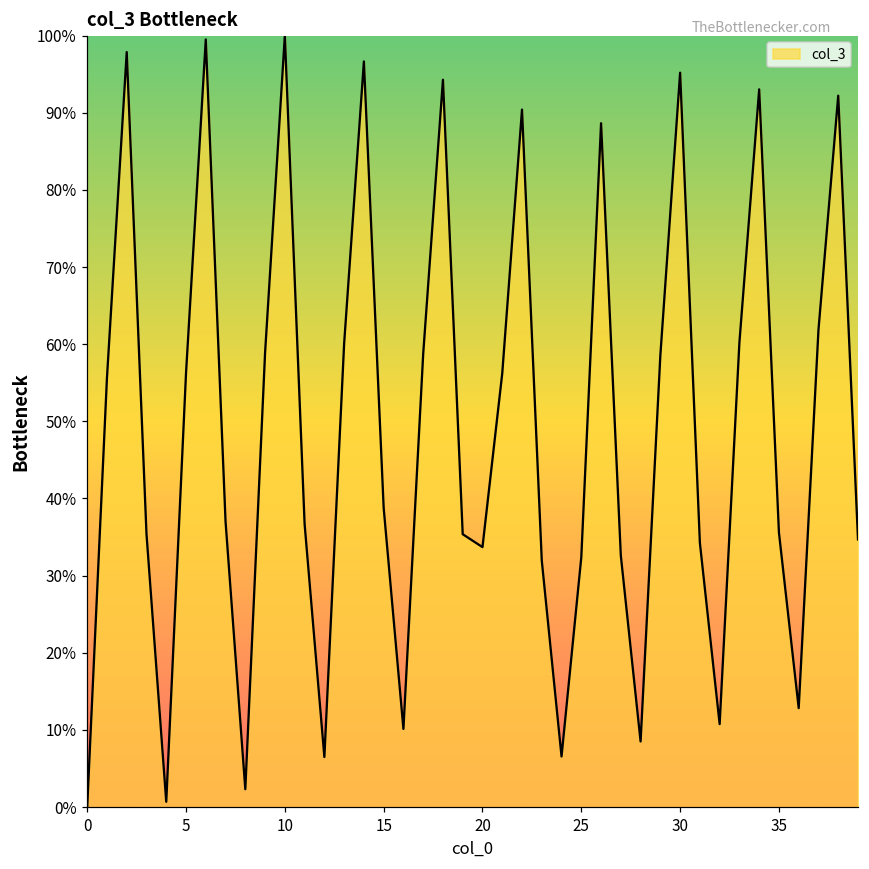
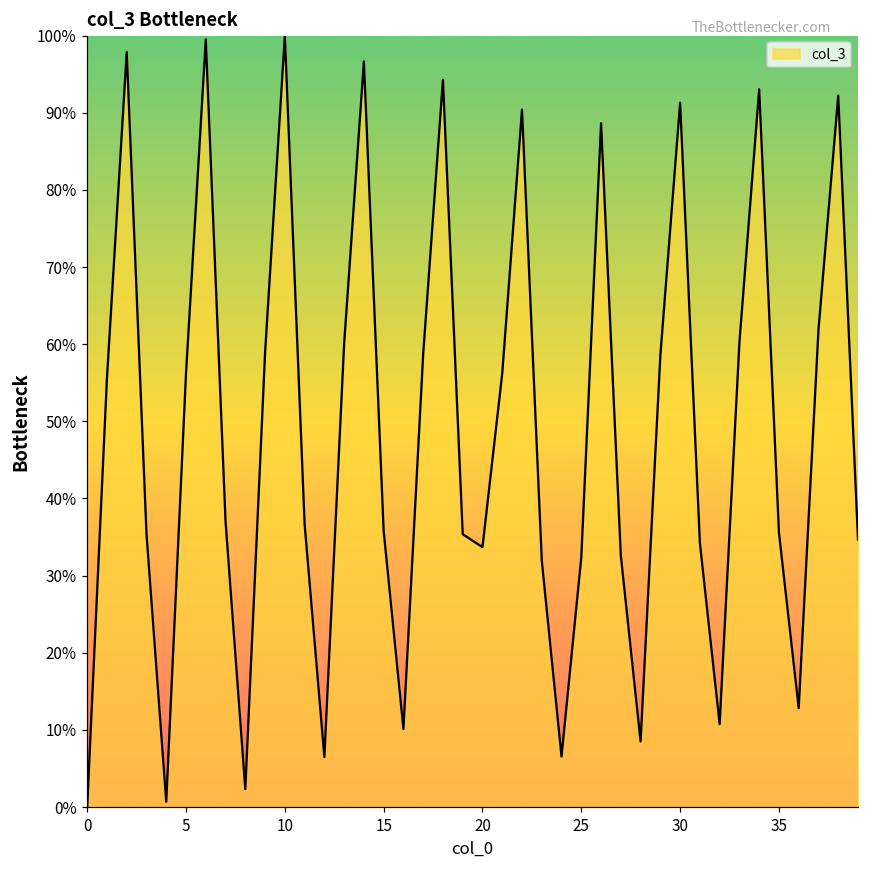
  {
    "0": "0%",
    "5": "56%",
    "10": "100%",
-   "15": "39%",
+   "15": "36%",
    "20": "34%",
    "25": "32%",
-   "30": "95%",
+   "30": "91%",
    "35": "36%"
  }
